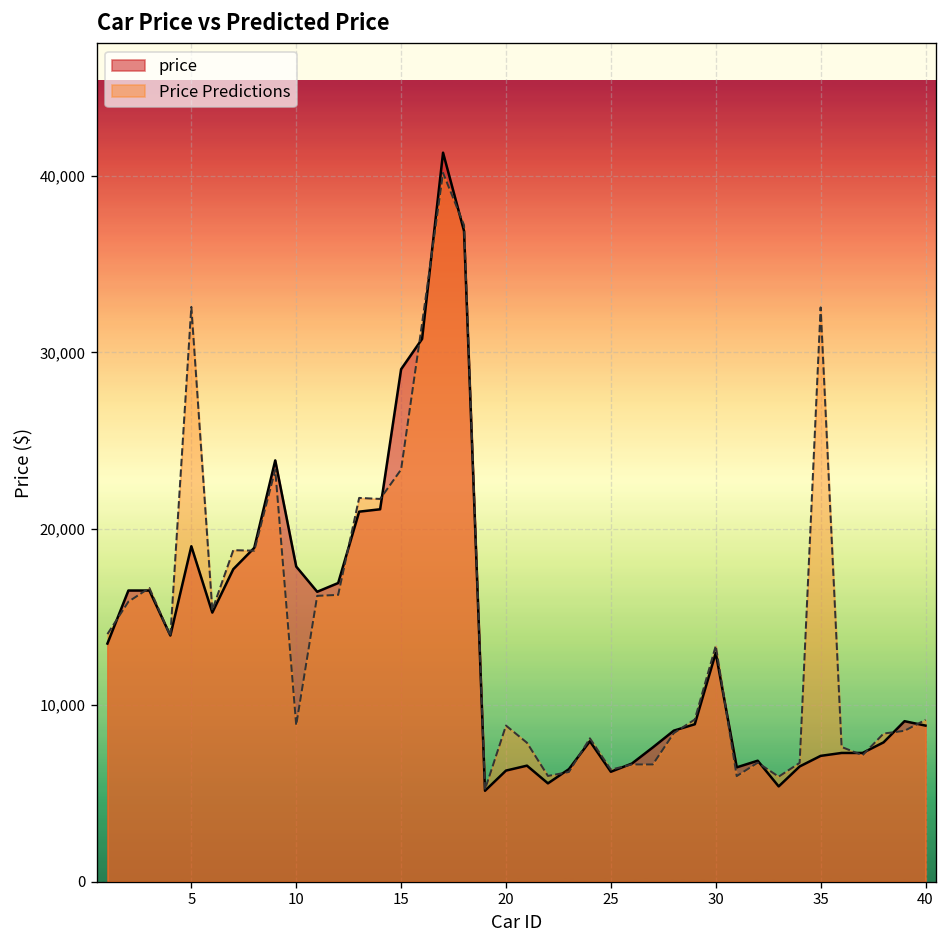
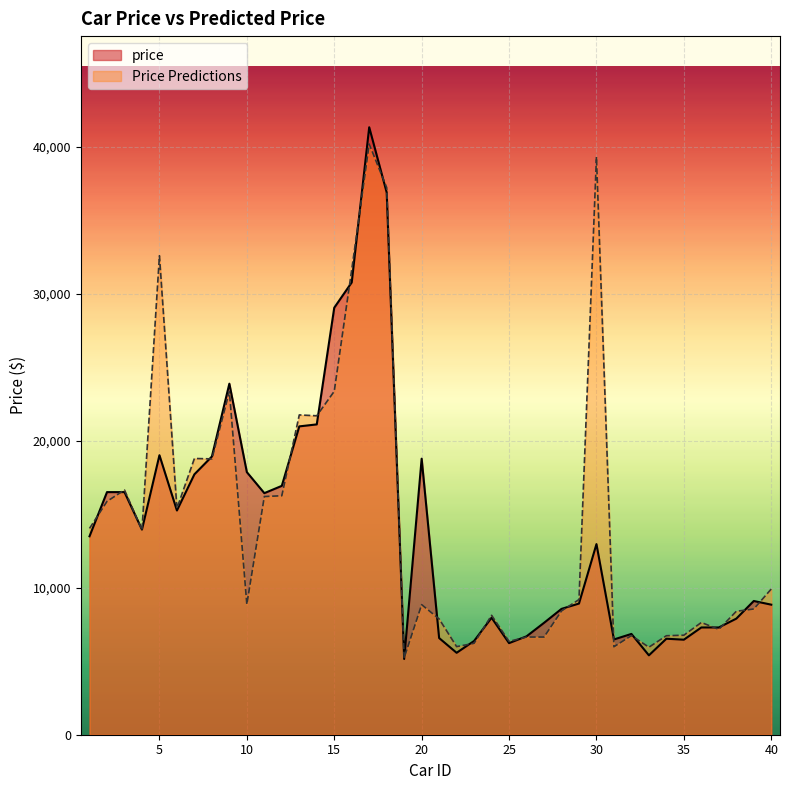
  {
    "price": {
      "5": "19,000",
      "10": "17,900",
      "15": "29,000",
-     "20": "6,300",
+     "20": "18,800",
      "30": "13,000",
-     "35": "7,100",
+     "35": "6,500",
      "40": "8,800"
    },
    "Price Predictions": {
      "5": "32,600",
      "10": "8,900",
      "15": "23,400",
      "20": "8,800",
-     "30": "13,400",
-     "35": "32,500",
-     "40": "9,200"
+     "30": "39,300",
+     "35": "6,800",
+     "40": "9,900"
    }
  }
